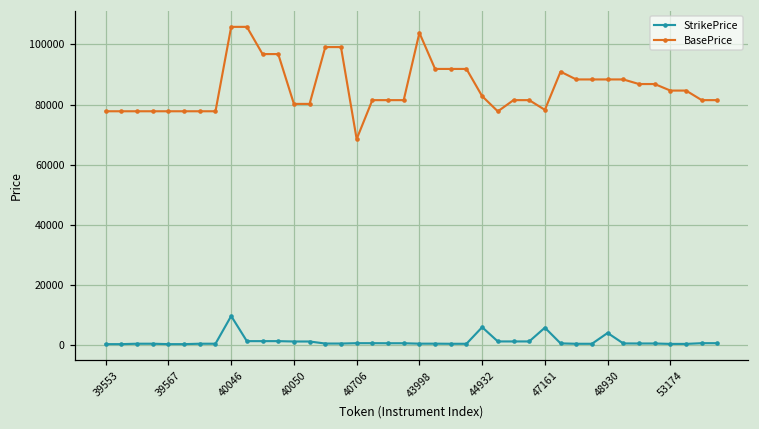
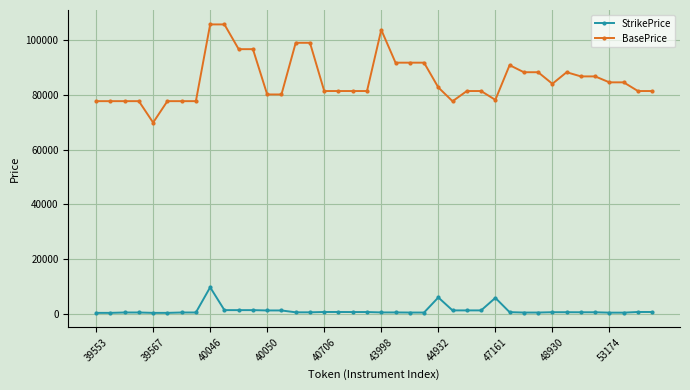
  {
    "StrikePrice": {
      "39553": 0,
      "39567": 0,
      "40046": 10000,
      "40050": 1000,
      "40706": 1000,
      "43998": 0,
      "44932": 6000,
      "47161": 6000,
-     "48930": 4000,
+     "48930": 1000,
      "53174": 0
    },
    "BasePrice": {
      "39553": 78000,
-     "39567": 78000,
+     "39567": 70000,
      "40046": 106000,
      "40050": 80000,
-     "40706": 69000,
+     "40706": 81000,
      "43998": 104000,
      "44932": 83000,
      "47161": 78000,
-     "48930": 88000,
+     "48930": 84000,
      "53174": 85000
    }
  }
